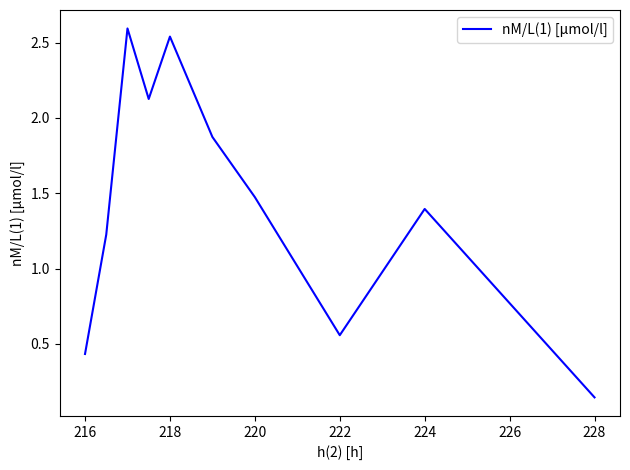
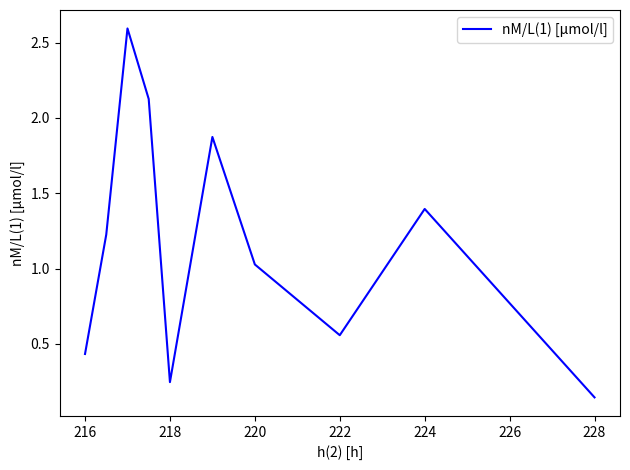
  {
    "216": 0.43,
-   "218": 2.54,
-   "220": 1.47,
+   "218": 0.25,
+   "220": 1.03,
    "222": 0.56,
    "224": 1.40,
    "228": 0.14
  }
